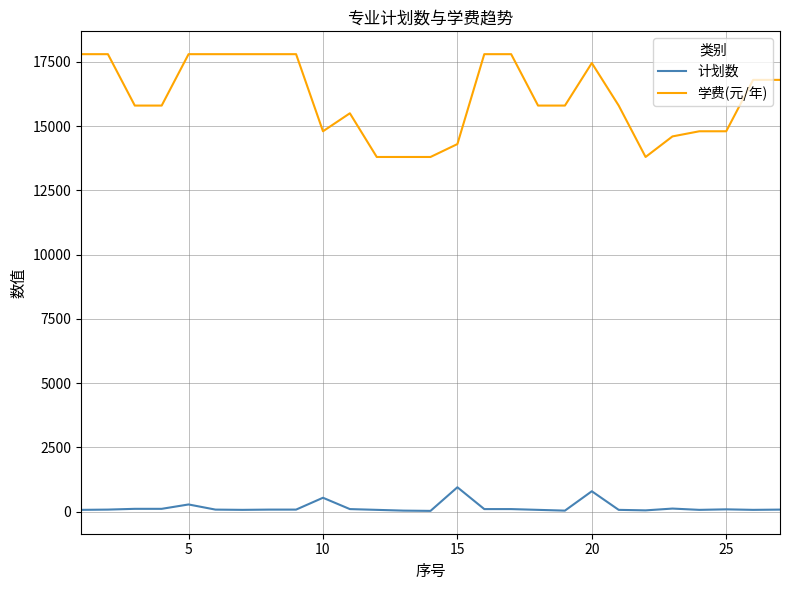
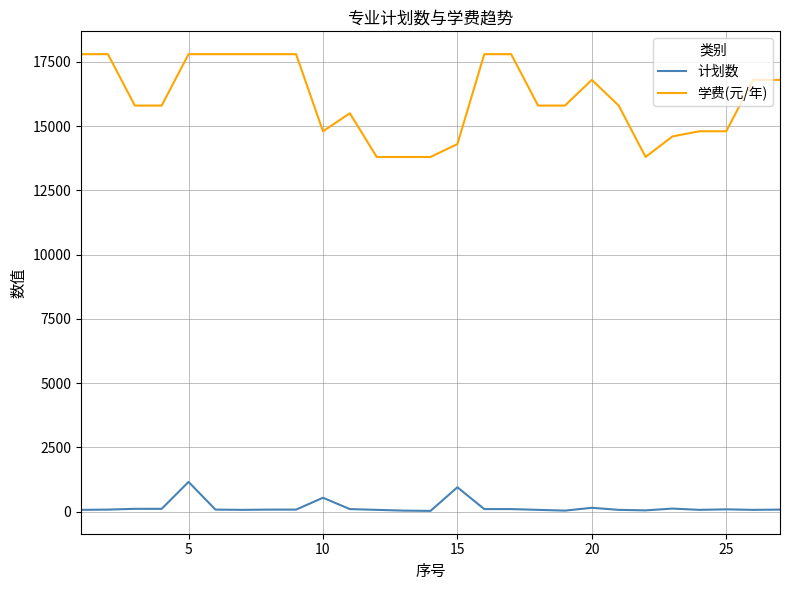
  {
    "计划数": {
-     "5": 300,
+     "5": 1200,
      "10": 500,
      "15": 900,
-     "20": 800,
+     "20": 200,
      "25": 100
    },
    "学费(元/年)": {
      "5": 17800,
      "10": 14800,
      "15": 14300,
-     "20": 17500,
+     "20": 16800,
      "25": 14800
    }
  }
